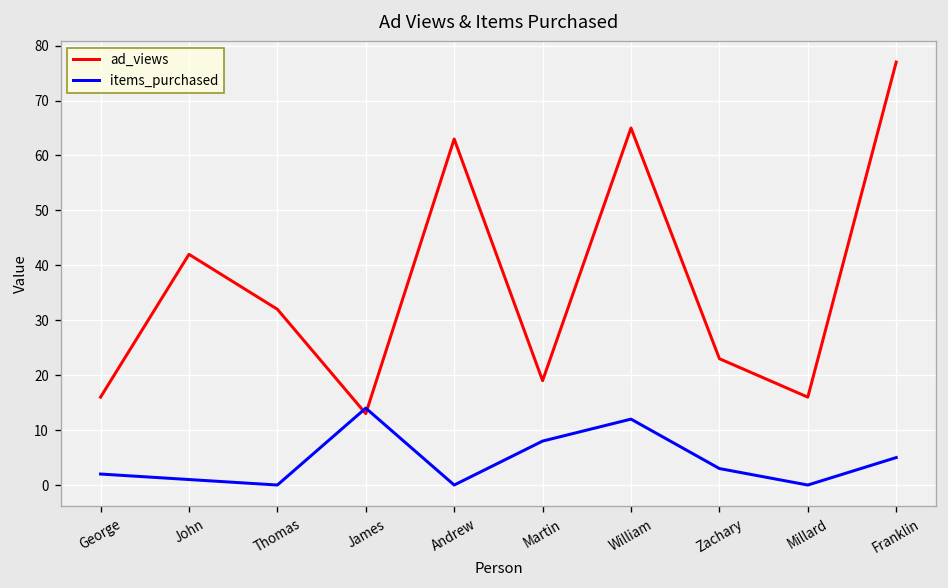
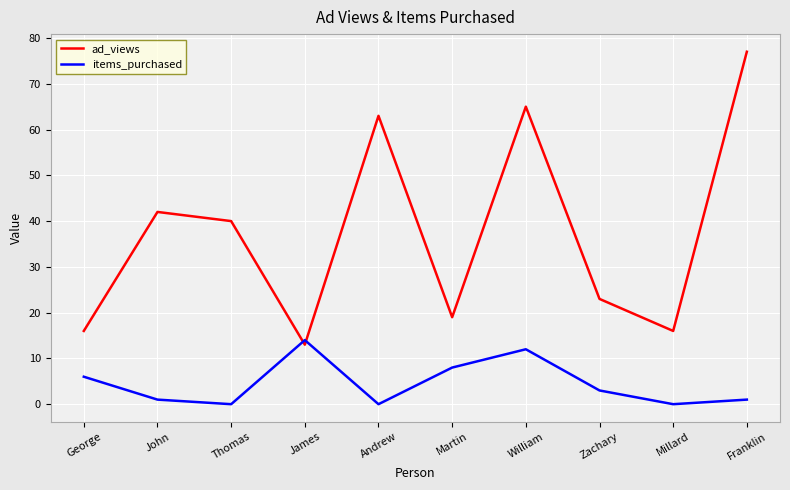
  {
    "ad_views": {
      "George": 16,
      "John": 42,
-     "Thomas": 32,
+     "Thomas": 40,
      "James": 13,
      "Andrew": 63,
      "Martin": 19,
      "William": 65,
      "Zachary": 23,
      "Millard": 16,
      "Franklin": 77
    },
    "items_purchased": {
-     "George": 2,
+     "George": 6,
      "John": 1,
      "Thomas": 0,
      "James": 14,
      "Andrew": 0,
      "Martin": 8,
      "William": 12,
      "Zachary": 3,
      "Millard": 0,
-     "Franklin": 5
+     "Franklin": 1
    }
  }
